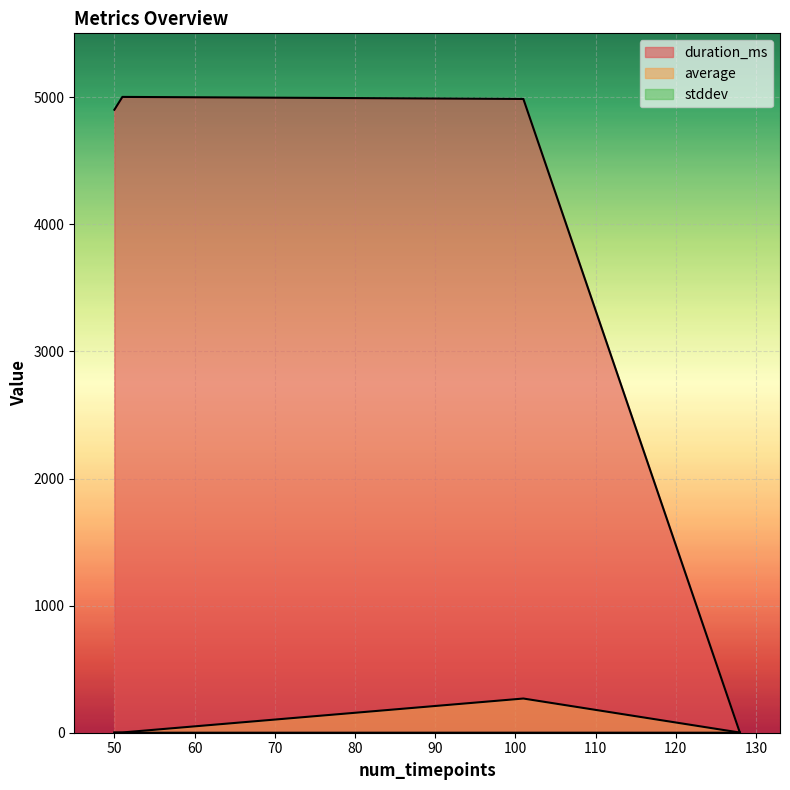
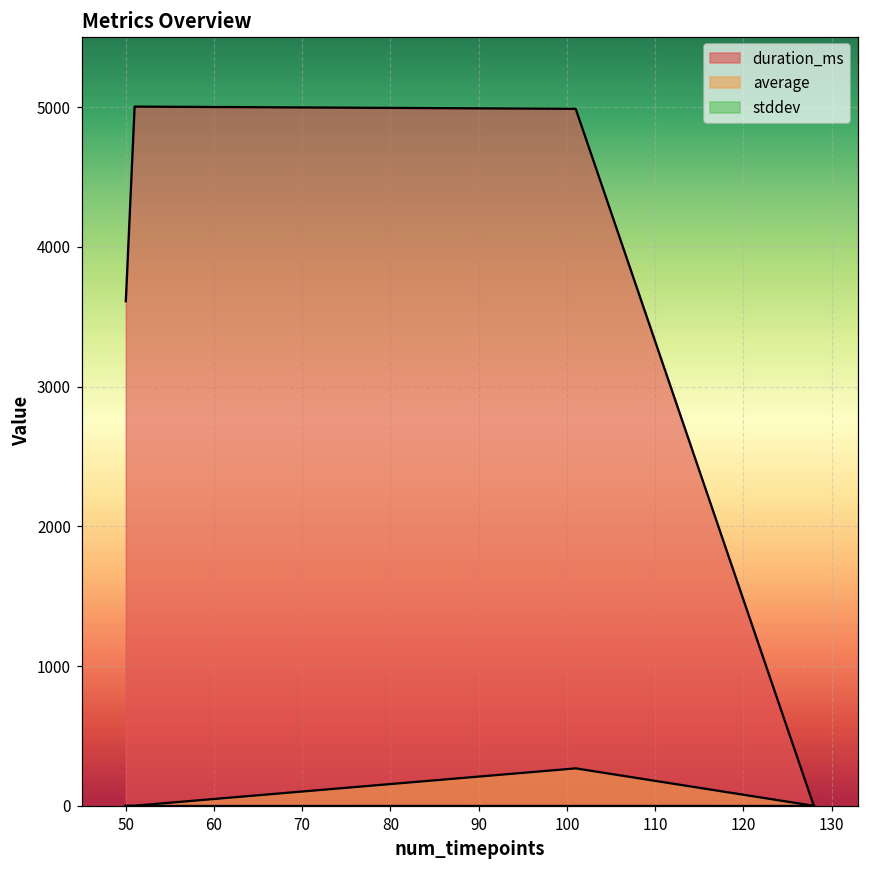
  {
    "duration_ms": {
-     "50": 4900
+     "50": 3610
    }
  }
